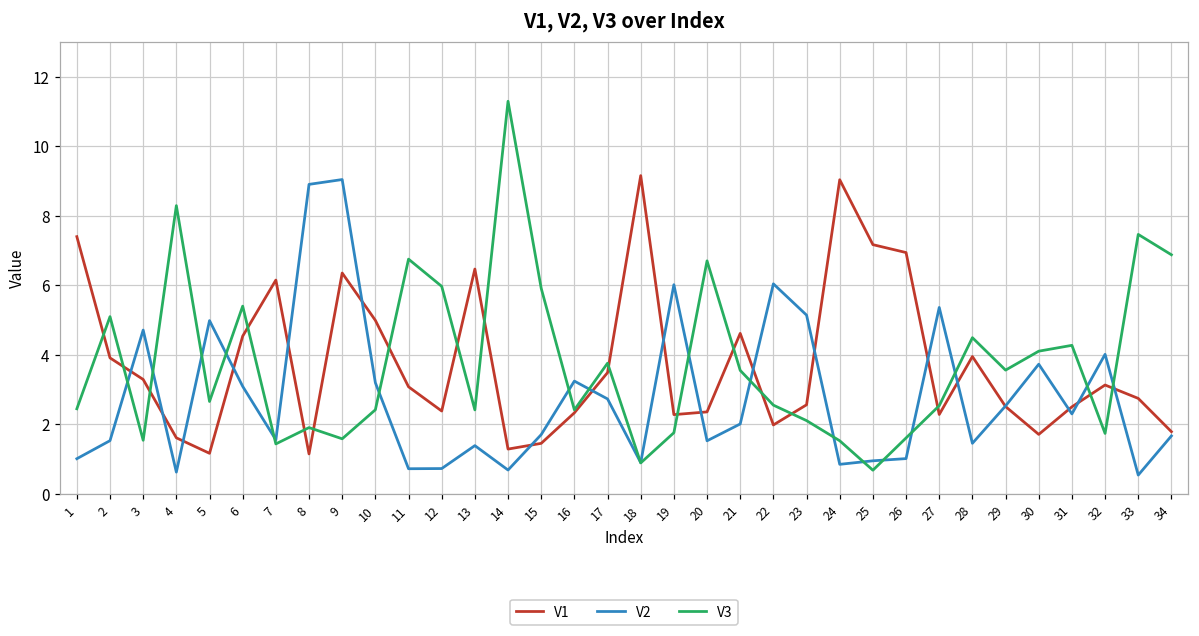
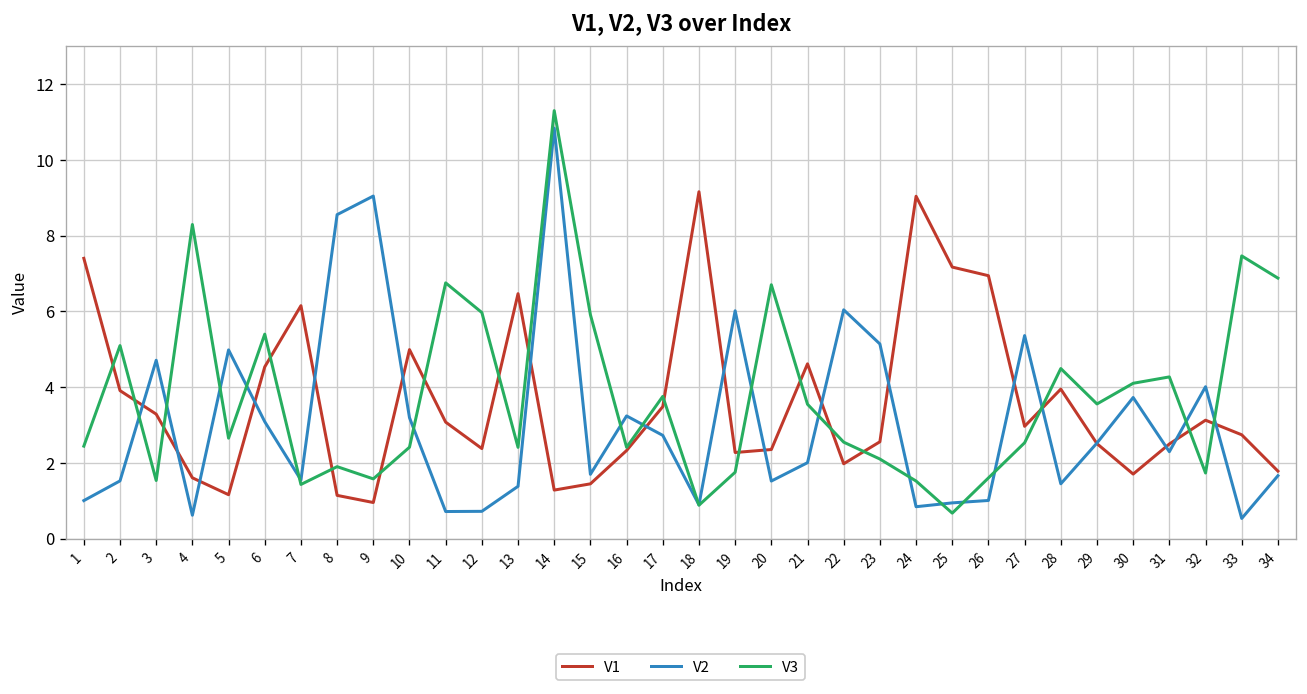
  {
    "V1": {
      "1": 7.4,
      "2": 3.9,
      "3": 3.3,
      "4": 1.6,
      "5": 1.2,
      "6": 4.5,
      "7": 6.2,
      "8": 1.1,
-     "9": 6.4,
+     "9": 1.0,
      "10": 5.0,
      "11": 3.1,
      "12": 2.4,
      "13": 6.5,
      "14": 1.3,
      "15": 1.4,
      "16": 2.3,
      "17": 3.5,
      "18": 9.2,
      "19": 2.3,
      "20": 2.4,
      "21": 4.6,
      "22": 2.0,
      "23": 2.6,
      "24": 9.0,
      "25": 7.2,
      "26": 6.9,
-     "27": 2.3,
+     "27": 3.0,
      "28": 3.9,
      "30": 1.7,
      "31": 2.5,
      "32": 3.1,
      "33": 2.7,
      "34": 1.8
    },
    "V2": {
      "1": 1.0,
      "2": 1.5,
      "3": 4.7,
      "4": 0.6,
      "5": 5.0,
      "6": 3.1,
      "7": 1.5,
-     "8": 8.9,
+     "8": 8.6,
      "9": 9.0,
      "10": 3.2,
      "11": 0.7,
      "12": 0.7,
      "13": 1.4,
-     "14": 0.7,
+     "14": 10.8,
      "15": 1.7,
      "16": 3.2,
      "17": 2.7,
      "19": 6.0,
      "20": 1.5,
      "21": 2.0,
      "22": 6.0,
      "23": 5.1,
      "24": 0.8,
      "25": 0.9,
      "26": 1.0,
      "27": 5.4,
      "28": 1.4,
      "30": 3.7,
      "31": 2.3,
      "32": 4.0,
      "33": 0.5,
      "34": 1.7
    },
    "V3": {
      "1": 2.4,
      "2": 5.1,
      "3": 1.5,
      "4": 8.3,
      "5": 2.7,
      "6": 5.4,
      "7": 1.4,
      "8": 1.9,
      "9": 1.6,
      "10": 2.4,
      "11": 6.8,
      "12": 6.0,
      "13": 2.4,
      "14": 11.3,
      "15": 5.9,
      "16": 2.4,
      "17": 3.8,
      "19": 1.8,
      "20": 6.7,
      "21": 3.5,
      "22": 2.5,
      "23": 2.1,
      "24": 1.5,
      "25": 0.7,
      "26": 1.6,
      "27": 2.5,
      "28": 4.5,
      "29": 3.6,
      "30": 4.1,
      "31": 4.3,
      "32": 1.7,
      "33": 7.5,
      "34": 6.9
    }
  }
